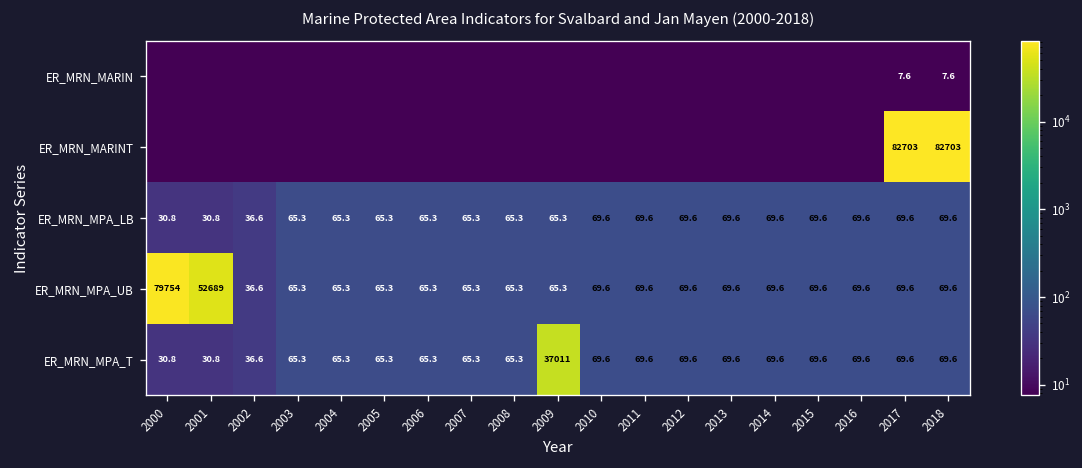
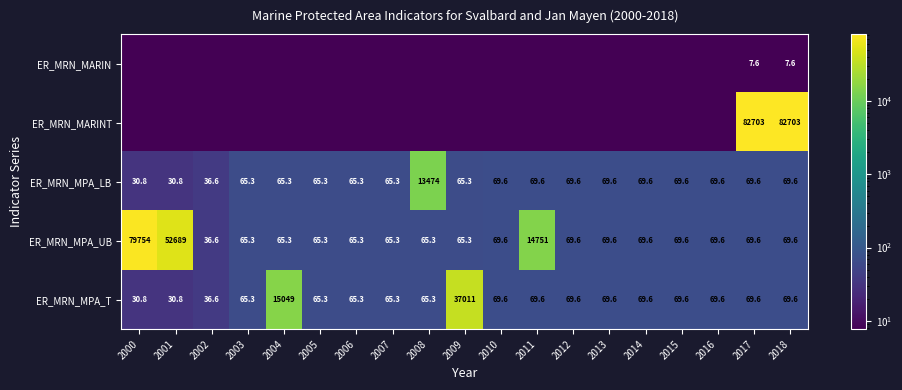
  {
    "ER_MRN_MARIN": {
      "2017": 7.6,
      "2018": 7.6
    },
    "ER_MRN_MARINT": {
      "2017": 82703,
      "2018": 82703
    },
    "ER_MRN_MPA_LB": {
      "2000": 30.8,
      "2001": 30.8,
      "2002": 36.6,
      "2003": 65.3,
      "2004": 65.3,
      "2005": 65.3,
      "2006": 65.3,
      "2007": 65.3,
-     "2008": 65.3,
+     "2008": 13474,
      "2009": 65.3,
      "2010": 69.6,
      "2011": 69.6,
      "2012": 69.6,
      "2013": 69.6,
      "2014": 69.6,
      "2015": 69.6,
      "2016": 69.6,
      "2017": 69.6,
      "2018": 69.6
    },
    "ER_MRN_MPA_UB": {
      "2000": 79754,
      "2001": 52689,
      "2002": 36.6,
      "2003": 65.3,
      "2004": 65.3,
      "2005": 65.3,
      "2006": 65.3,
      "2007": 65.3,
      "2008": 65.3,
      "2009": 65.3,
      "2010": 69.6,
-     "2011": 69.6,
+     "2011": 14751,
      "2012": 69.6,
      "2013": 69.6,
      "2014": 69.6,
      "2015": 69.6,
      "2016": 69.6,
      "2017": 69.6,
      "2018": 69.6
    },
    "ER_MRN_MPA_T": {
      "2000": 30.8,
      "2001": 30.8,
      "2002": 36.6,
      "2003": 65.3,
-     "2004": 65.3,
+     "2004": 15049,
      "2005": 65.3,
      "2006": 65.3,
      "2007": 65.3,
      "2008": 65.3,
      "2009": 37011,
      "2010": 69.6,
      "2011": 69.6,
      "2012": 69.6,
      "2013": 69.6,
      "2014": 69.6,
      "2015": 69.6,
      "2016": 69.6,
      "2017": 69.6,
      "2018": 69.6
    }
  }
